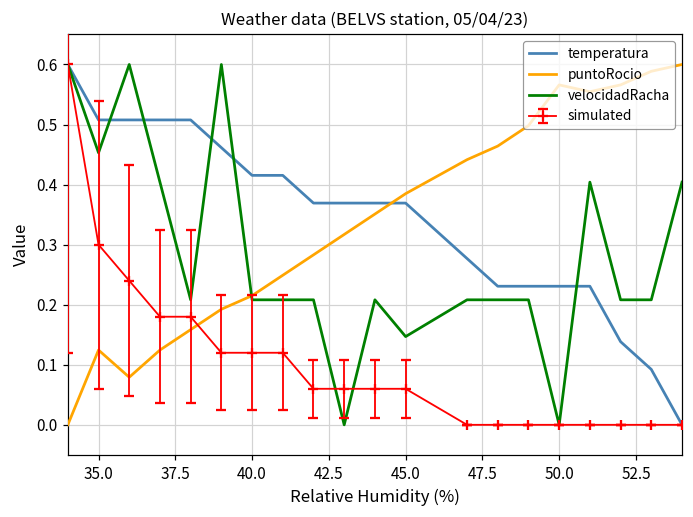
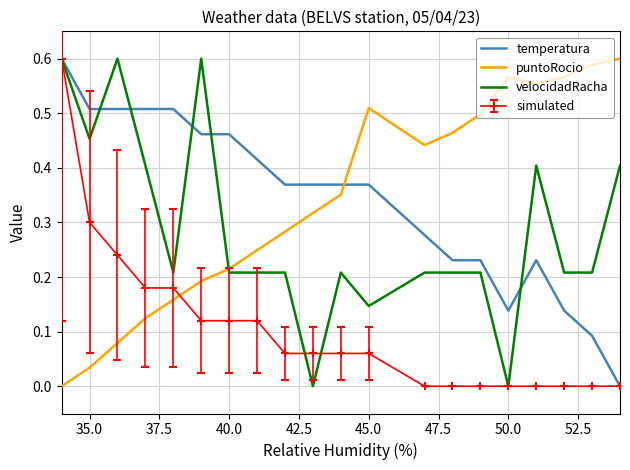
  {
    "temperatura": {
      "35.0": 0.51,
-     "40.0": 0.42,
+     "40.0": 0.46,
      "45.0": 0.37,
-     "50.0": 0.23
+     "50.0": 0.14
    },
    "puntoRocio": {
-     "35.0": 0.12,
-     "45.0": 0.38
+     "35.0": 0.03,
+     "45.0": 0.51
    },
    "velocidadRacha": {
      "35.0": 0.45,
      "40.0": 0.21,
      "45.0": 0.15
    }
  }
